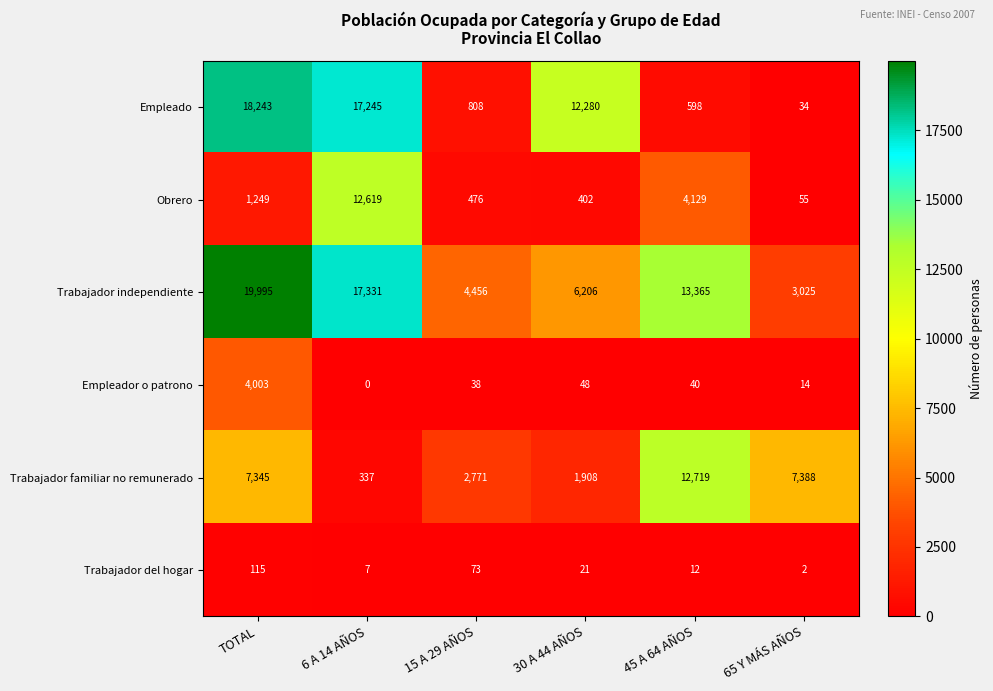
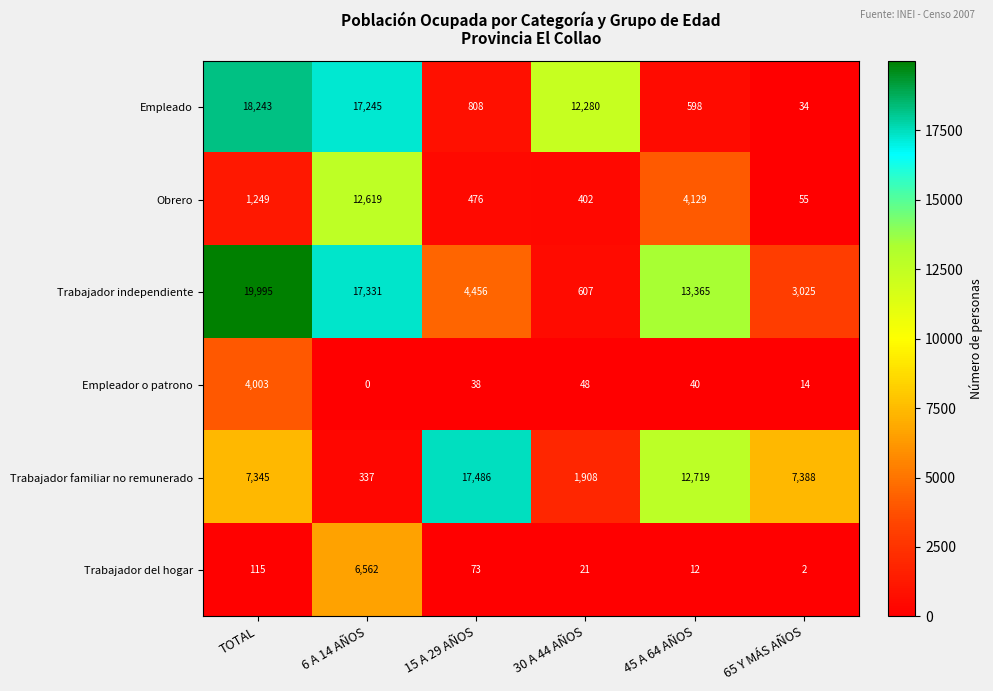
  {
    "Empleado": {
      "TOTAL": "18,243",
      "6 A 14 AÑOS": "17,245",
      "15 A 29 AÑOS": "808",
      "30 A 44 AÑOS": "12,280",
      "45 A 64 AÑOS": "598",
      "65 Y MÁS AÑOS": "34"
    },
    "Obrero": {
      "TOTAL": "1,249",
      "6 A 14 AÑOS": "12,619",
      "15 A 29 AÑOS": "476",
      "30 A 44 AÑOS": "402",
      "45 A 64 AÑOS": "4,129",
      "65 Y MÁS AÑOS": "55"
    },
    "Trabajador independiente": {
      "TOTAL": "19,995",
      "6 A 14 AÑOS": "17,331",
      "15 A 29 AÑOS": "4,456",
-     "30 A 44 AÑOS": "6,206",
+     "30 A 44 AÑOS": "607",
      "45 A 64 AÑOS": "13,365",
      "65 Y MÁS AÑOS": "3,025"
    },
    "Empleador o patrono": {
      "TOTAL": "4,003",
      "6 A 14 AÑOS": "0",
      "15 A 29 AÑOS": "38",
      "30 A 44 AÑOS": "48",
      "45 A 64 AÑOS": "40",
      "65 Y MÁS AÑOS": "14"
    },
    "Trabajador familiar no remunerado": {
      "TOTAL": "7,345",
      "6 A 14 AÑOS": "337",
-     "15 A 29 AÑOS": "2,771",
+     "15 A 29 AÑOS": "17,486",
      "30 A 44 AÑOS": "1,908",
      "45 A 64 AÑOS": "12,719",
      "65 Y MÁS AÑOS": "7,388"
    },
    "Trabajador del hogar": {
      "TOTAL": "115",
-     "6 A 14 AÑOS": "7",
+     "6 A 14 AÑOS": "6,562",
      "15 A 29 AÑOS": "73",
      "30 A 44 AÑOS": "21",
      "45 A 64 AÑOS": "12",
      "65 Y MÁS AÑOS": "2"
    }
  }
